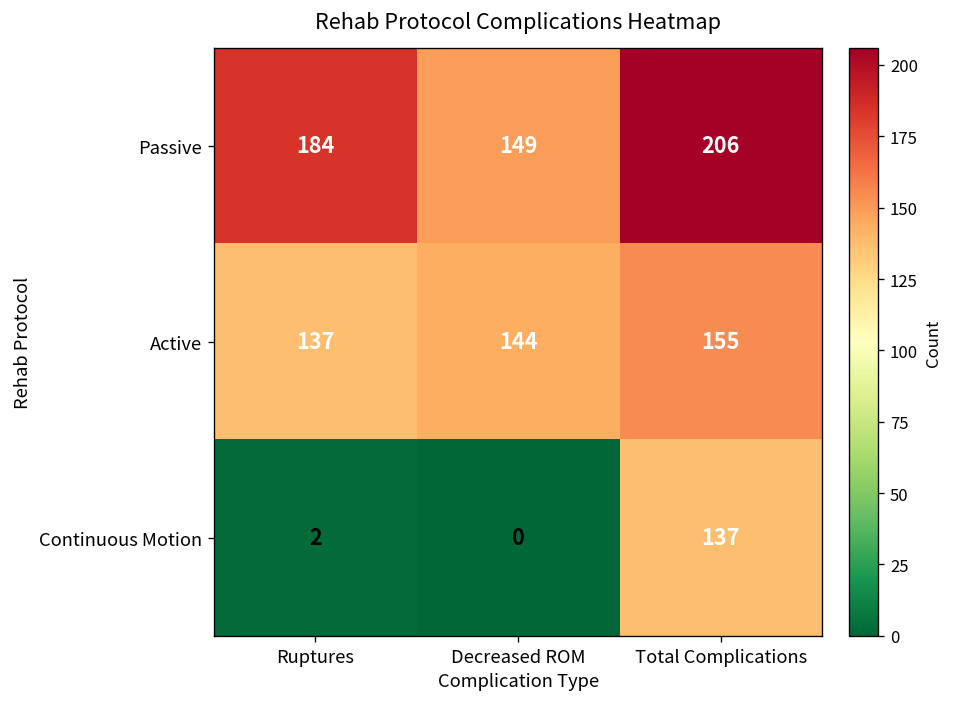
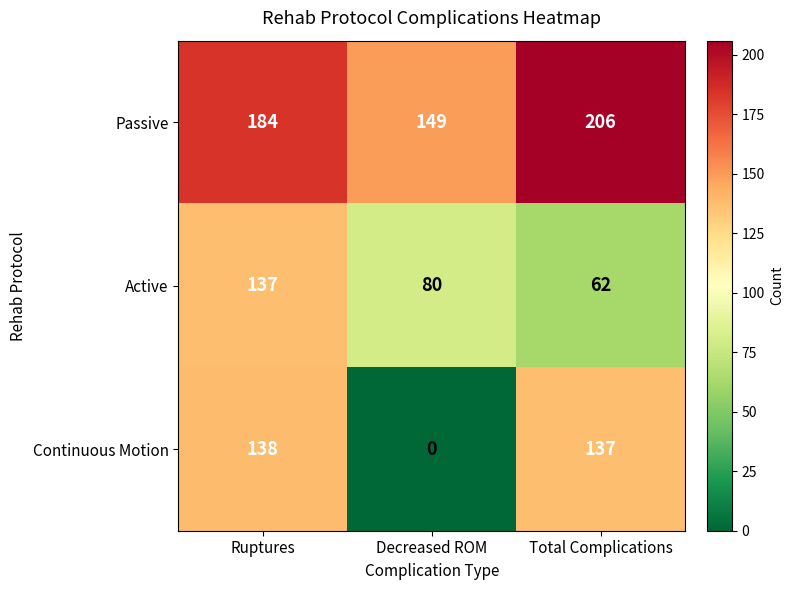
  {
    "Passive": {
      "Ruptures": 184,
      "Decreased ROM": 149,
      "Total Complications": 206
    },
    "Active": {
      "Ruptures": 137,
-     "Decreased ROM": 144,
-     "Total Complications": 155
+     "Decreased ROM": 80,
+     "Total Complications": 62
    },
    "Continuous Motion": {
-     "Ruptures": 2,
+     "Ruptures": 138,
      "Decreased ROM": 0,
      "Total Complications": 137
    }
  }
